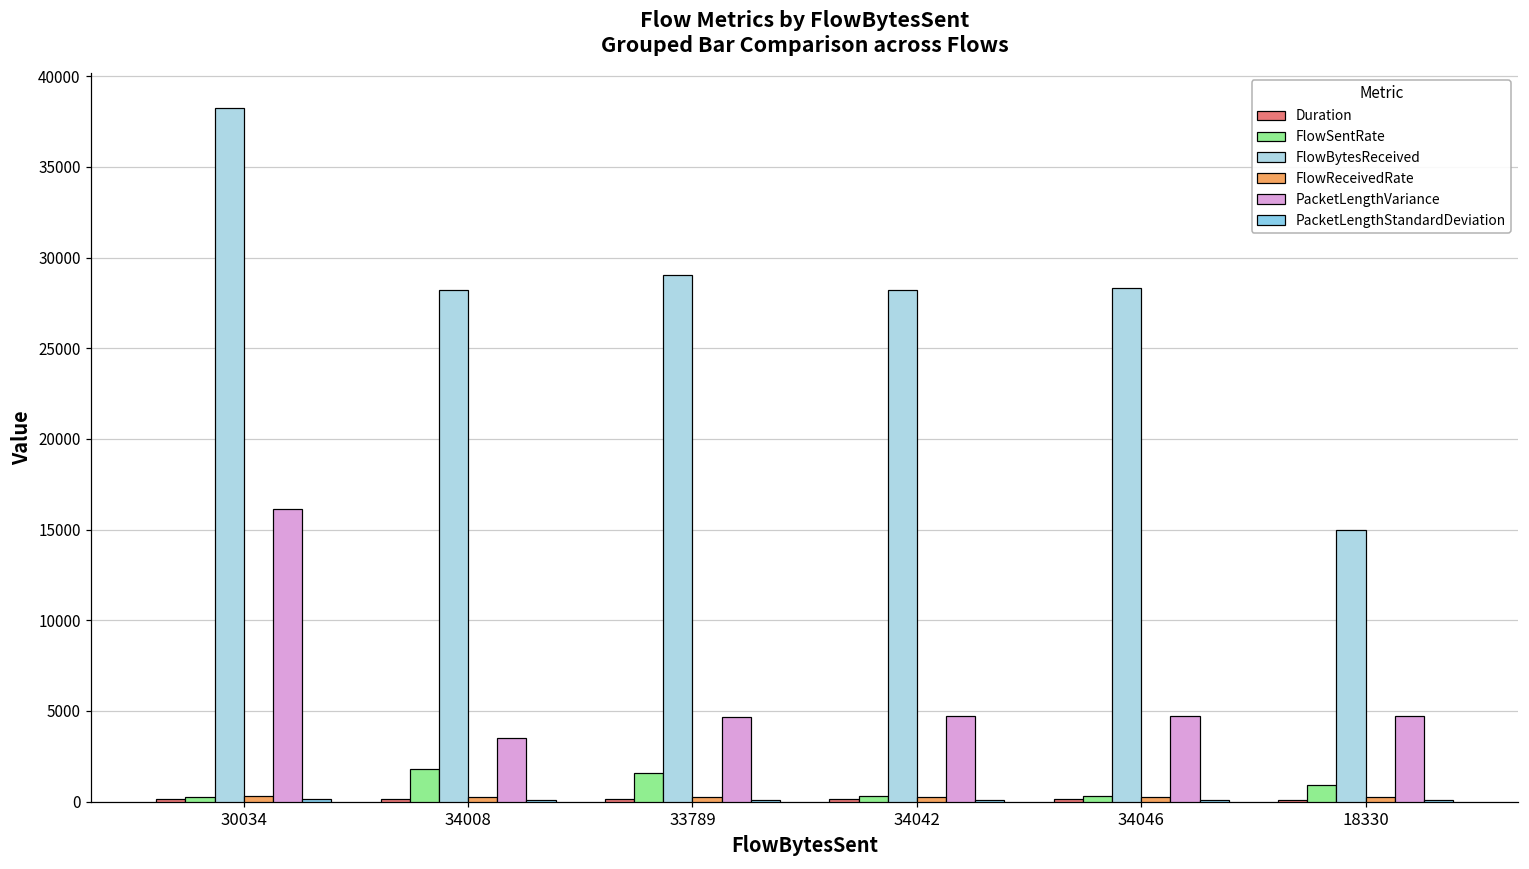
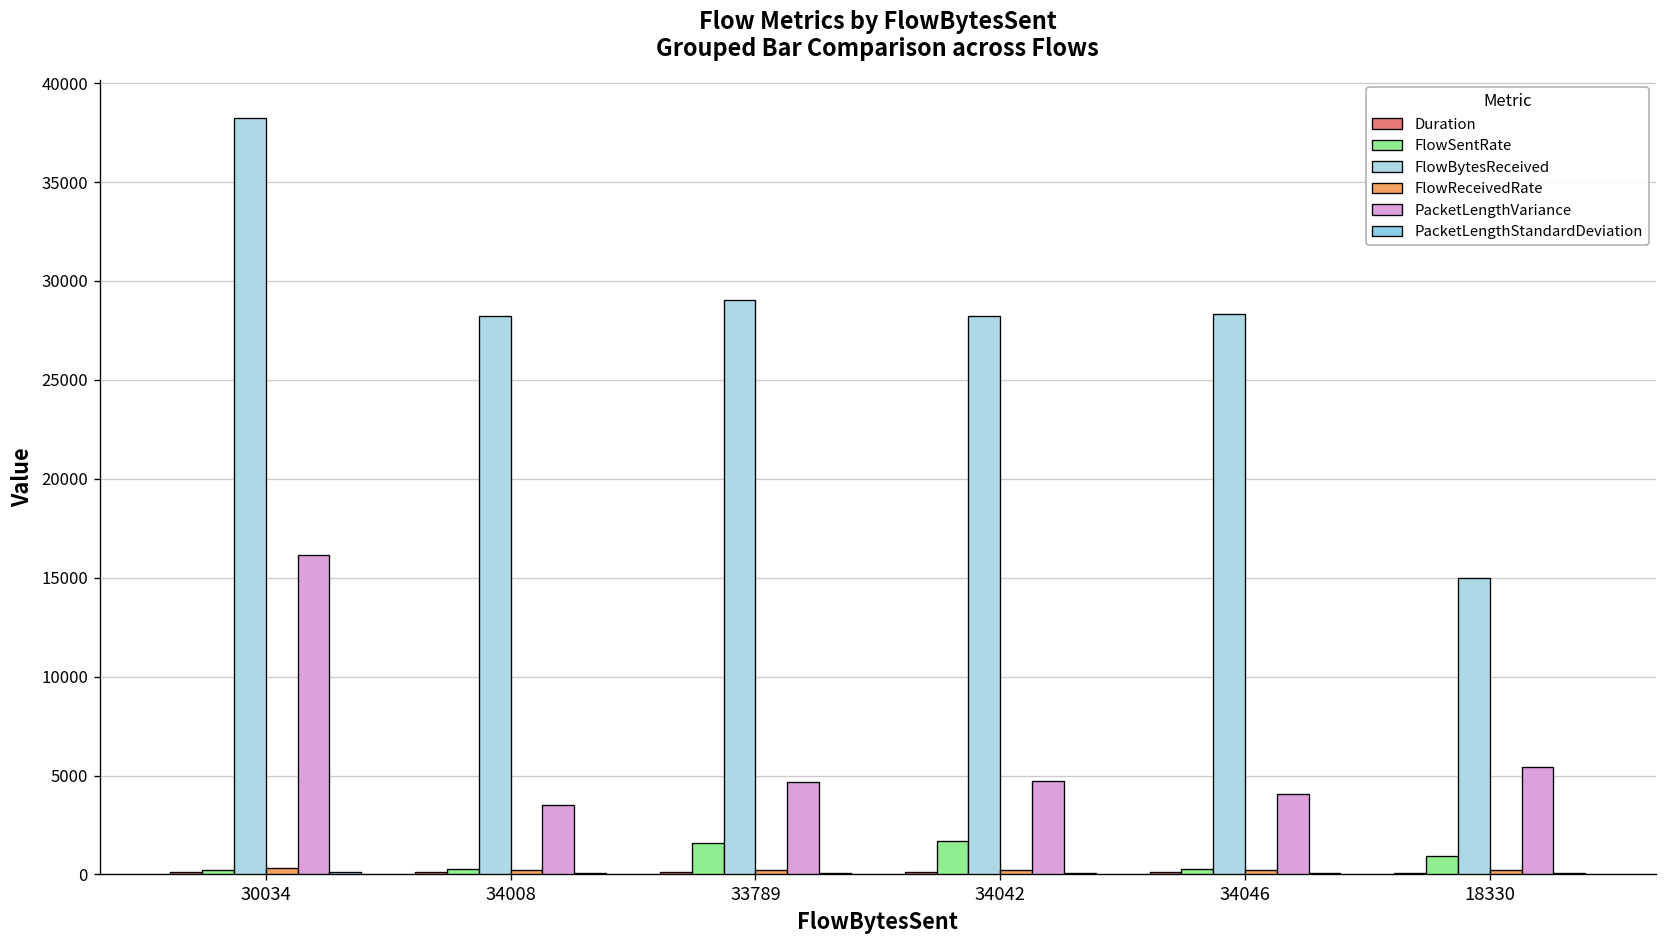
  {
    "FlowSentRate": {
      "30034": 300,
-     "34008": 1800,
+     "34008": 300,
      "33789": 1600,
-     "34042": 300,
+     "34042": 1700,
      "34046": 300,
      "18330": 900
    },
    "PacketLengthVariance": {
      "30034": 16100,
      "34008": 3500,
      "33789": 4700,
      "34042": 4700,
-     "34046": 4700,
-     "18330": 4700
+     "34046": 4100,
+     "18330": 5500
    }
  }
